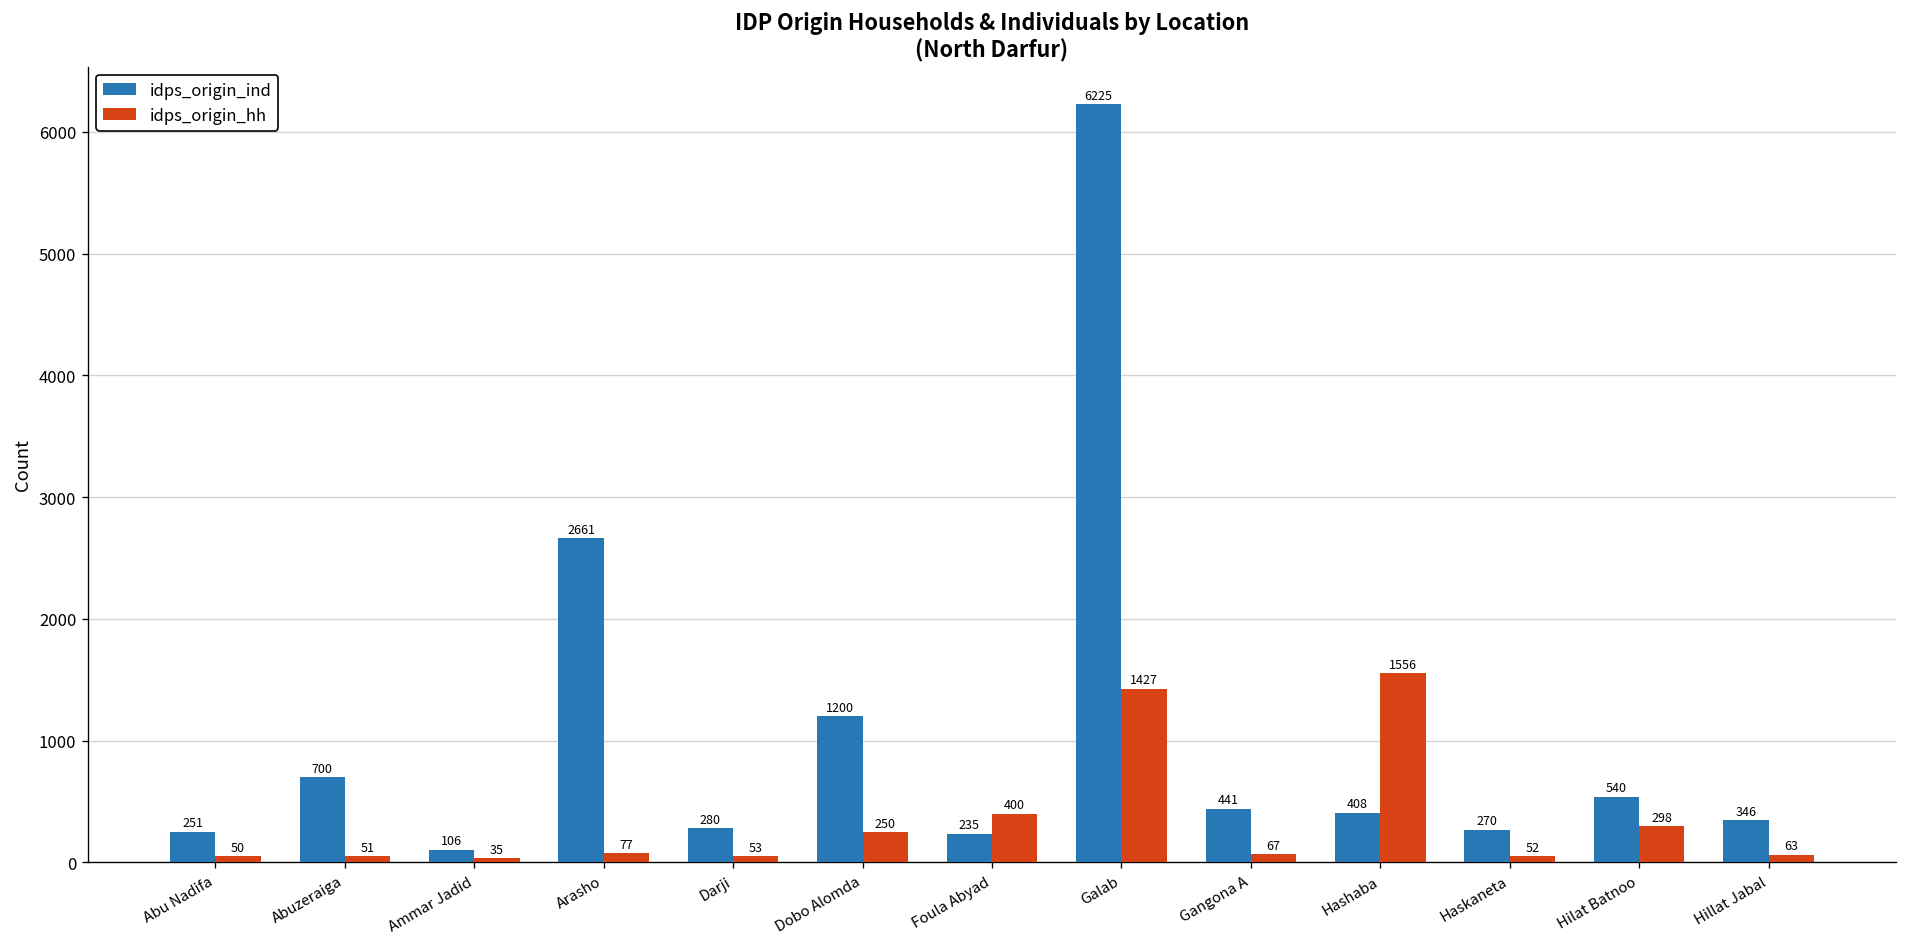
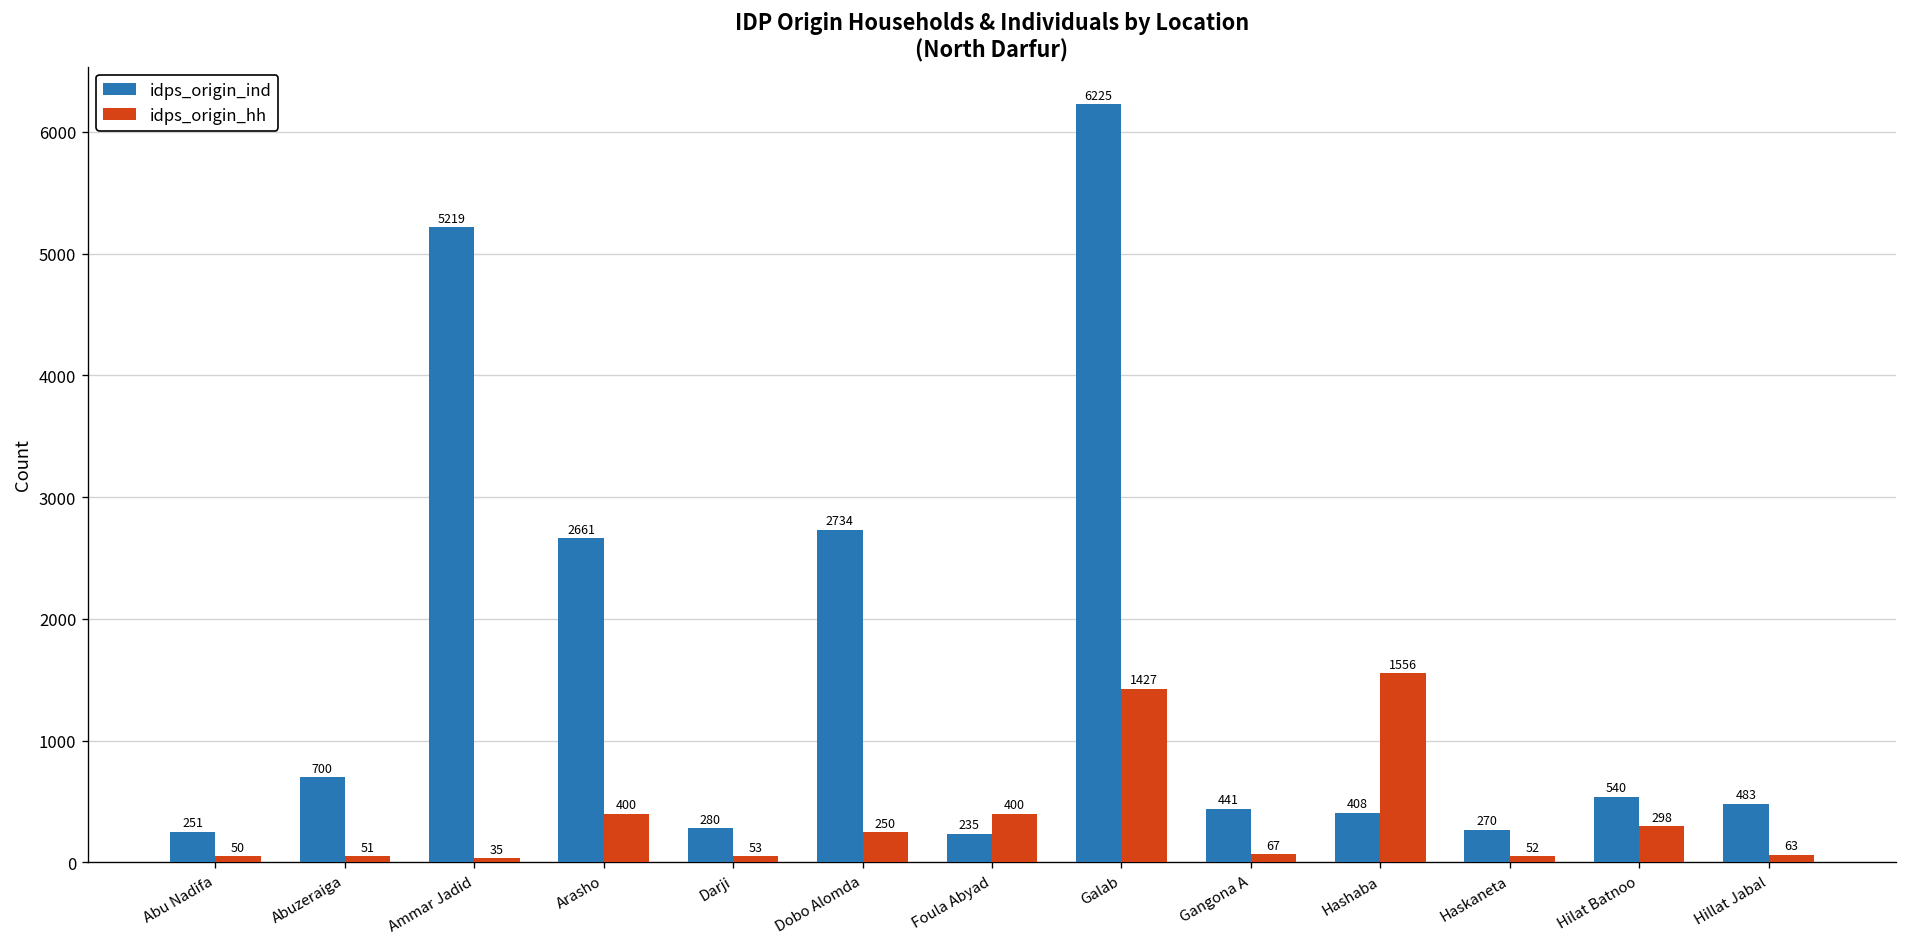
  {
    "idps_origin_ind": {
      "Abu Nadifa": 251,
      "Abuzeraiga": 700,
-     "Ammar Jadid": 106,
+     "Ammar Jadid": 5219,
      "Arasho": 2661,
      "Darji": 280,
-     "Dobo Alomda": 1200,
+     "Dobo Alomda": 2734,
      "Foula Abyad": 235,
      "Galab": 6225,
      "Gangona A": 441,
      "Hashaba": 408,
      "Haskaneta": 270,
      "Hilat Batnoo": 540,
-     "Hillat Jabal": 346
+     "Hillat Jabal": 483
    },
    "idps_origin_hh": {
      "Abu Nadifa": 50,
      "Abuzeraiga": 51,
      "Ammar Jadid": 35,
-     "Arasho": 77,
+     "Arasho": 400,
      "Darji": 53,
      "Dobo Alomda": 250,
      "Foula Abyad": 400,
      "Galab": 1427,
      "Gangona A": 67,
      "Hashaba": 1556,
      "Haskaneta": 52,
      "Hilat Batnoo": 298,
      "Hillat Jabal": 63
    }
  }
